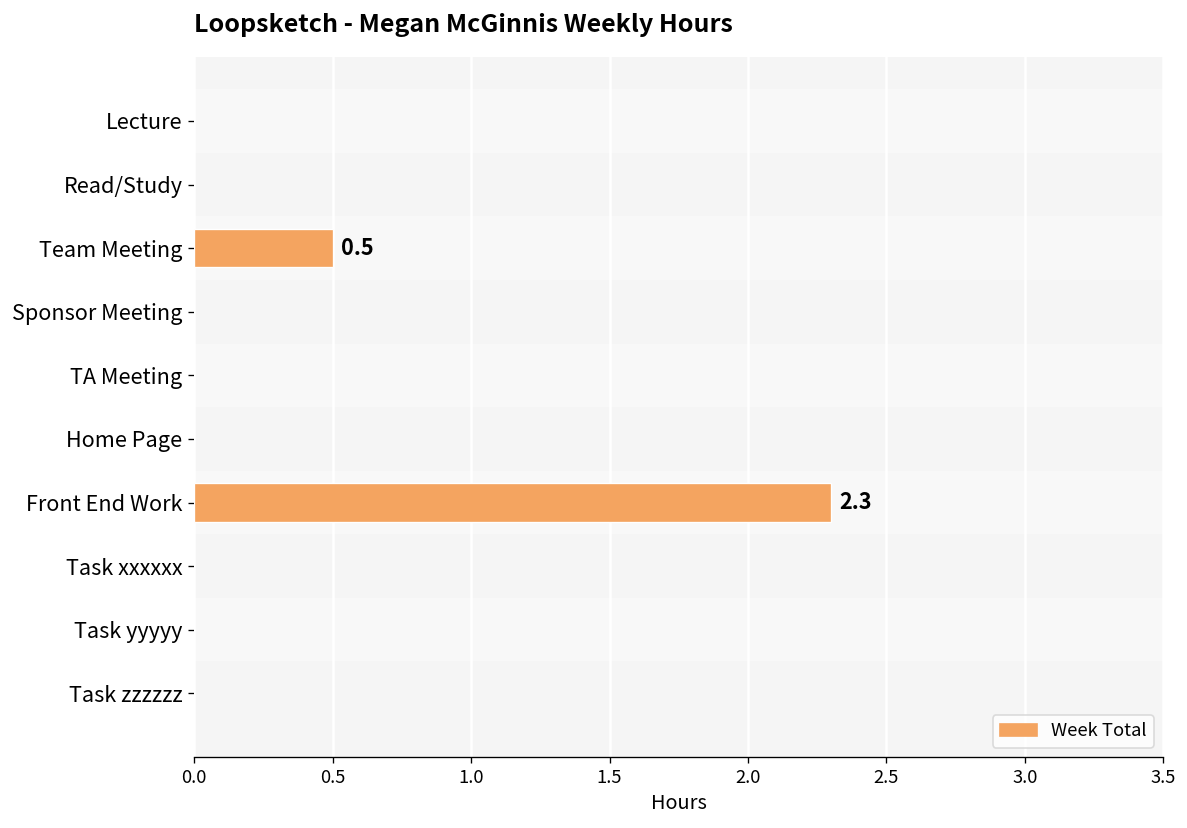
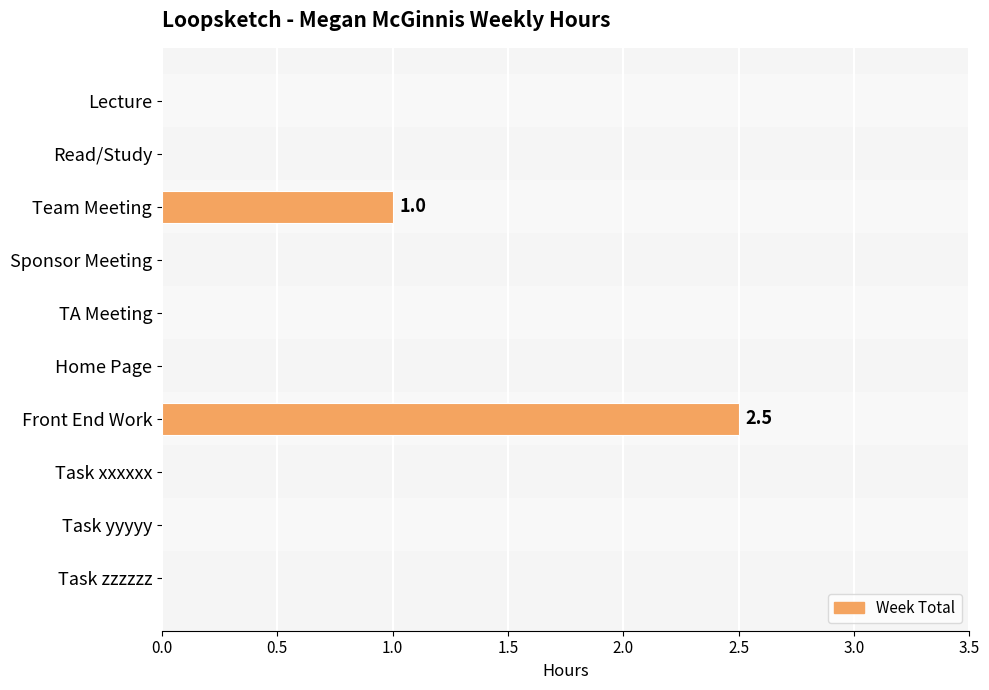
  {
    "Week Total": {
-     "Team Meeting": 0.5,
-     "Front End Work": 2.3
+     "Team Meeting": 1.0,
+     "Front End Work": 2.5
    }
  }
